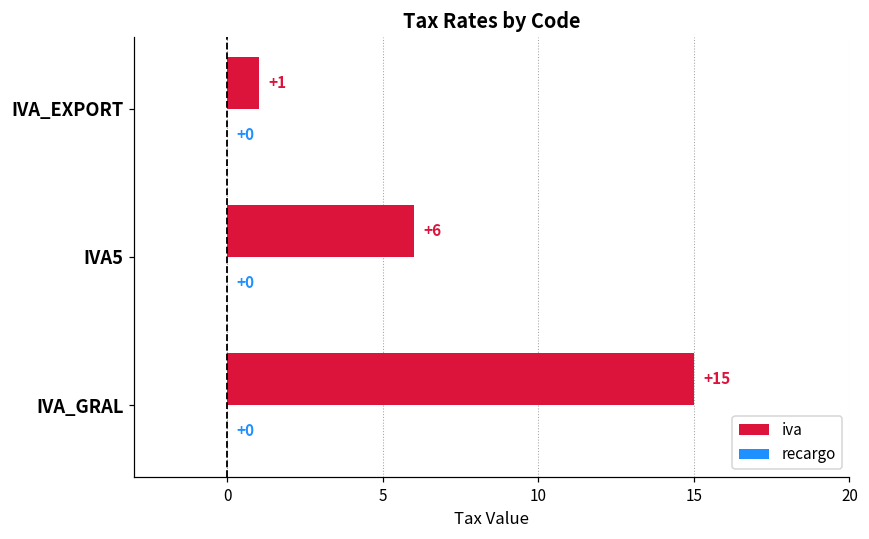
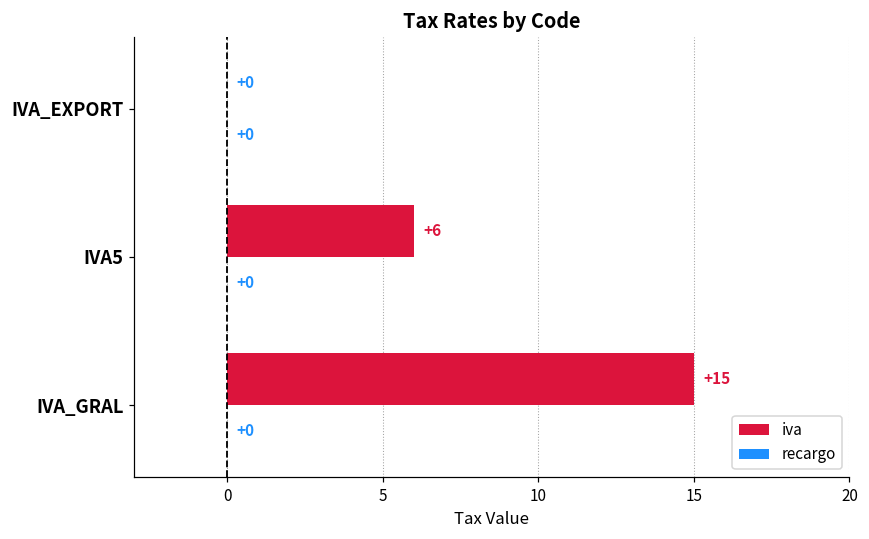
  {
    "iva": {
-     "IVA_EXPORT": "+1",
+     "IVA_EXPORT": "+0",
      "IVA5": "+6",
      "IVA_GRAL": "+15"
    },
    "recargo": {
      "IVA_EXPORT": "+0",
      "IVA5": "+0",
      "IVA_GRAL": "+0"
    }
  }
